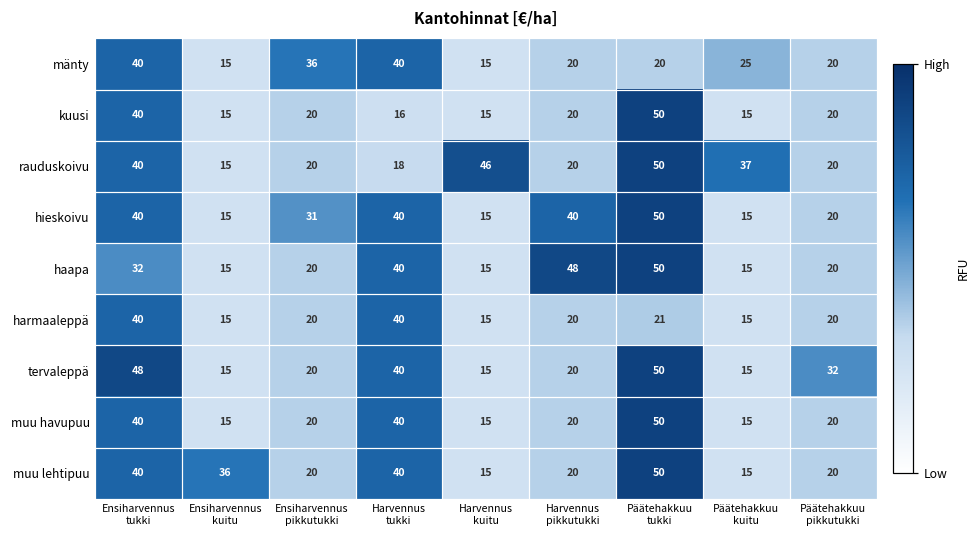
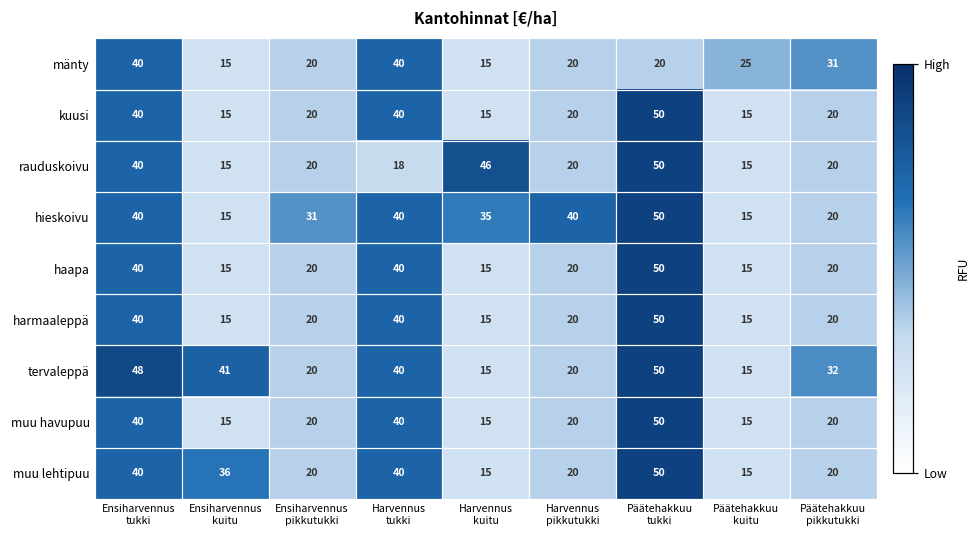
  {
    "mänty": {
      "Ensiharvennus tukki": 40,
      "Ensiharvennus kuitu": 15,
-     "Ensiharvennus pikkutukki": 36,
+     "Ensiharvennus pikkutukki": 20,
      "Harvennus tukki": 40,
      "Harvennus kuitu": 15,
      "Harvennus pikkutukki": 20,
      "Päätehakkuu tukki": 20,
      "Päätehakkuu kuitu": 25,
-     "Päätehakkuu pikkutukki": 20
+     "Päätehakkuu pikkutukki": 31
    },
    "kuusi": {
      "Ensiharvennus tukki": 40,
      "Ensiharvennus kuitu": 15,
      "Ensiharvennus pikkutukki": 20,
-     "Harvennus tukki": 16,
+     "Harvennus tukki": 40,
      "Harvennus kuitu": 15,
      "Harvennus pikkutukki": 20,
      "Päätehakkuu tukki": 50,
      "Päätehakkuu kuitu": 15,
      "Päätehakkuu pikkutukki": 20
    },
    "rauduskoivu": {
      "Ensiharvennus tukki": 40,
      "Ensiharvennus kuitu": 15,
      "Ensiharvennus pikkutukki": 20,
      "Harvennus tukki": 18,
      "Harvennus kuitu": 46,
      "Harvennus pikkutukki": 20,
      "Päätehakkuu tukki": 50,
-     "Päätehakkuu kuitu": 37,
+     "Päätehakkuu kuitu": 15,
      "Päätehakkuu pikkutukki": 20
    },
    "hieskoivu": {
      "Ensiharvennus tukki": 40,
      "Ensiharvennus kuitu": 15,
      "Ensiharvennus pikkutukki": 31,
      "Harvennus tukki": 40,
-     "Harvennus kuitu": 15,
+     "Harvennus kuitu": 35,
      "Harvennus pikkutukki": 40,
      "Päätehakkuu tukki": 50,
      "Päätehakkuu kuitu": 15,
      "Päätehakkuu pikkutukki": 20
    },
    "haapa": {
-     "Ensiharvennus tukki": 32,
+     "Ensiharvennus tukki": 40,
      "Ensiharvennus kuitu": 15,
      "Ensiharvennus pikkutukki": 20,
      "Harvennus tukki": 40,
      "Harvennus kuitu": 15,
-     "Harvennus pikkutukki": 48,
+     "Harvennus pikkutukki": 20,
      "Päätehakkuu tukki": 50,
      "Päätehakkuu kuitu": 15,
      "Päätehakkuu pikkutukki": 20
    },
    "harmaaleppä": {
      "Ensiharvennus tukki": 40,
      "Ensiharvennus kuitu": 15,
      "Ensiharvennus pikkutukki": 20,
      "Harvennus tukki": 40,
      "Harvennus kuitu": 15,
      "Harvennus pikkutukki": 20,
-     "Päätehakkuu tukki": 21,
+     "Päätehakkuu tukki": 50,
      "Päätehakkuu kuitu": 15,
      "Päätehakkuu pikkutukki": 20
    },
    "tervaleppä": {
      "Ensiharvennus tukki": 48,
-     "Ensiharvennus kuitu": 15,
+     "Ensiharvennus kuitu": 41,
      "Ensiharvennus pikkutukki": 20,
      "Harvennus tukki": 40,
      "Harvennus kuitu": 15,
      "Harvennus pikkutukki": 20,
      "Päätehakkuu tukki": 50,
      "Päätehakkuu kuitu": 15,
      "Päätehakkuu pikkutukki": 32
    },
    "muu havupuu": {
      "Ensiharvennus tukki": 40,
      "Ensiharvennus kuitu": 15,
      "Ensiharvennus pikkutukki": 20,
      "Harvennus tukki": 40,
      "Harvennus kuitu": 15,
      "Harvennus pikkutukki": 20,
      "Päätehakkuu tukki": 50,
      "Päätehakkuu kuitu": 15,
      "Päätehakkuu pikkutukki": 20
    },
    "muu lehtipuu": {
      "Ensiharvennus tukki": 40,
      "Ensiharvennus kuitu": 36,
      "Ensiharvennus pikkutukki": 20,
      "Harvennus tukki": 40,
      "Harvennus kuitu": 15,
      "Harvennus pikkutukki": 20,
      "Päätehakkuu tukki": 50,
      "Päätehakkuu kuitu": 15,
      "Päätehakkuu pikkutukki": 20
    }
  }
